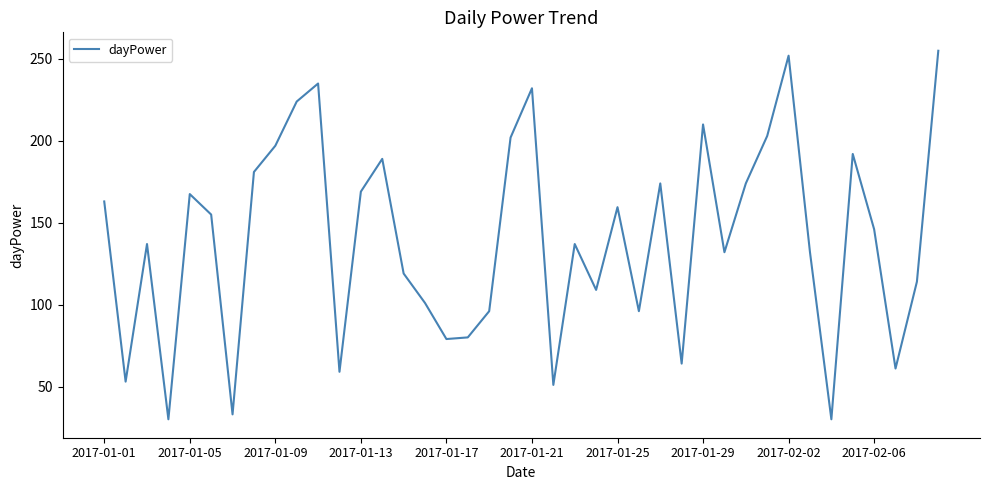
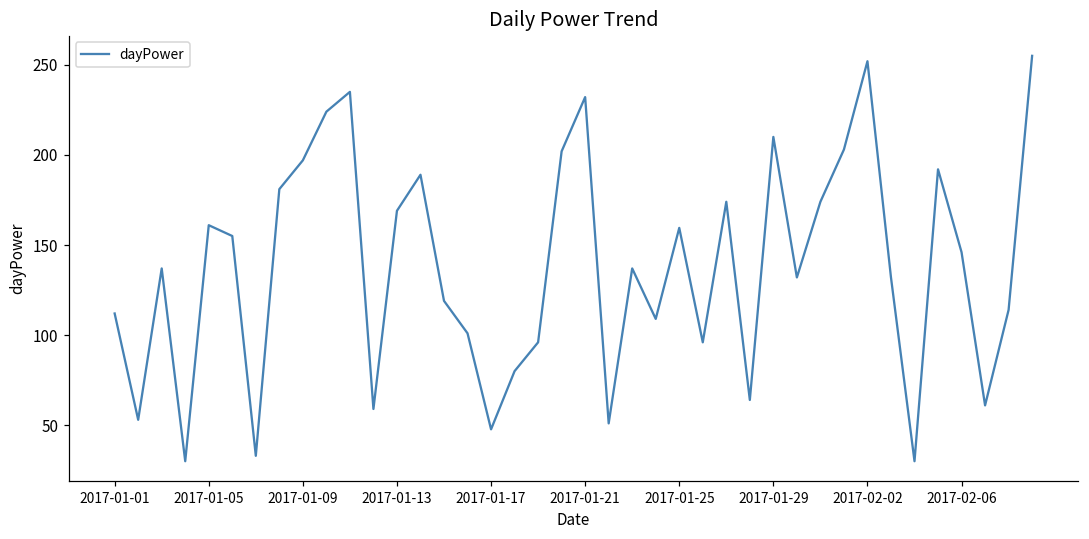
  {
-   "2017-01-01": 163,
-   "2017-01-05": 168,
+   "2017-01-01": 112,
+   "2017-01-05": 161,
    "2017-01-09": 197,
    "2017-01-13": 169,
-   "2017-01-17": 79,
+   "2017-01-17": 48,
    "2017-01-21": 232,
    "2017-01-25": 160,
    "2017-01-29": 210,
    "2017-02-02": 252,
    "2017-02-06": 146
  }
